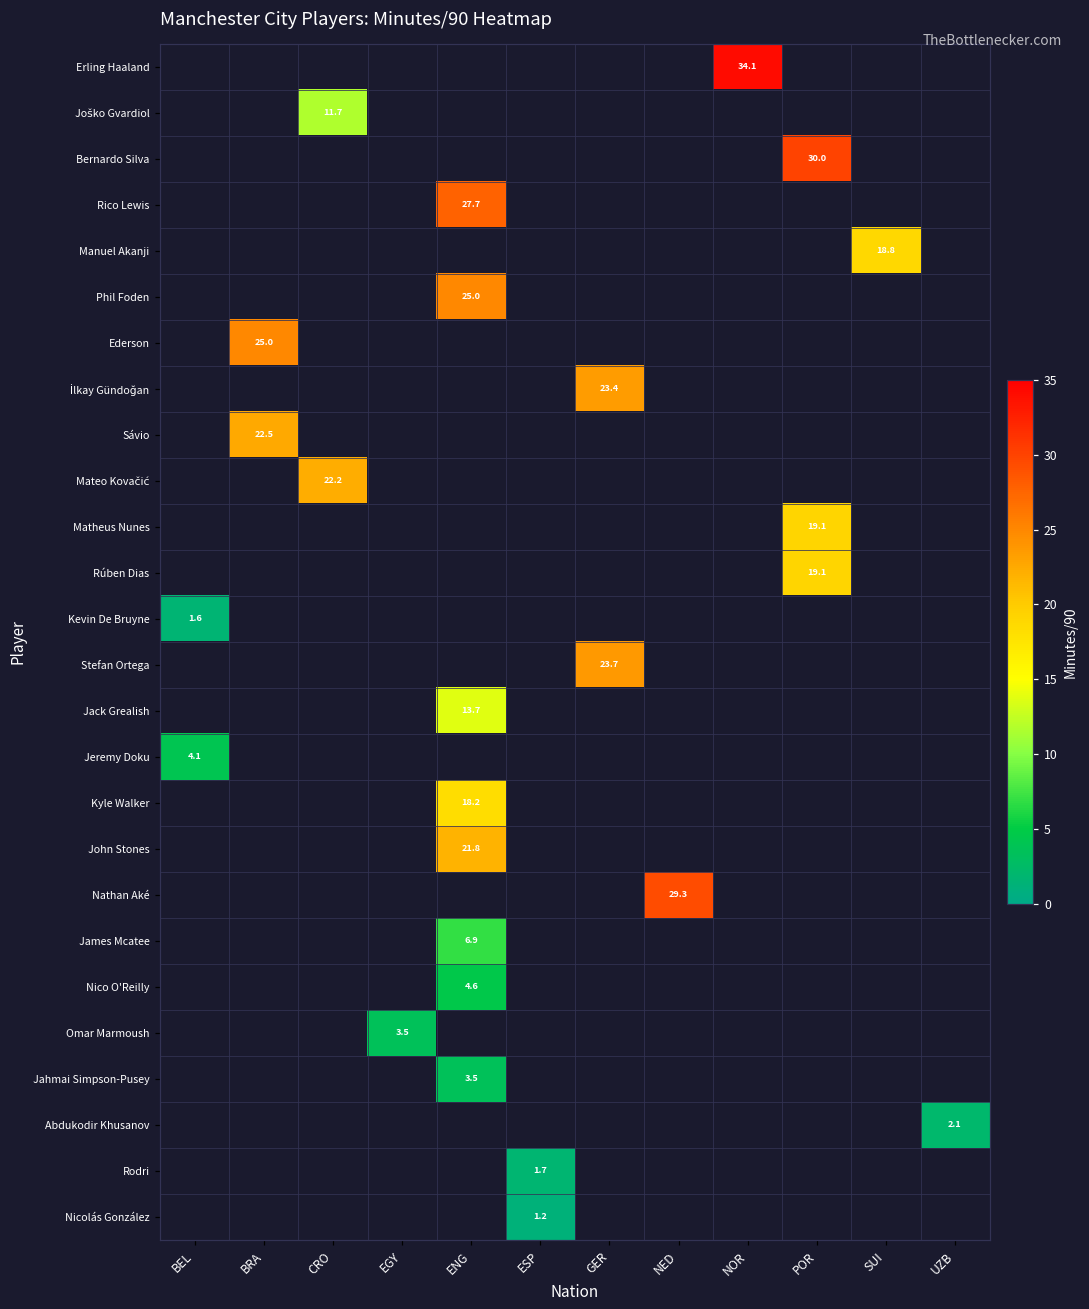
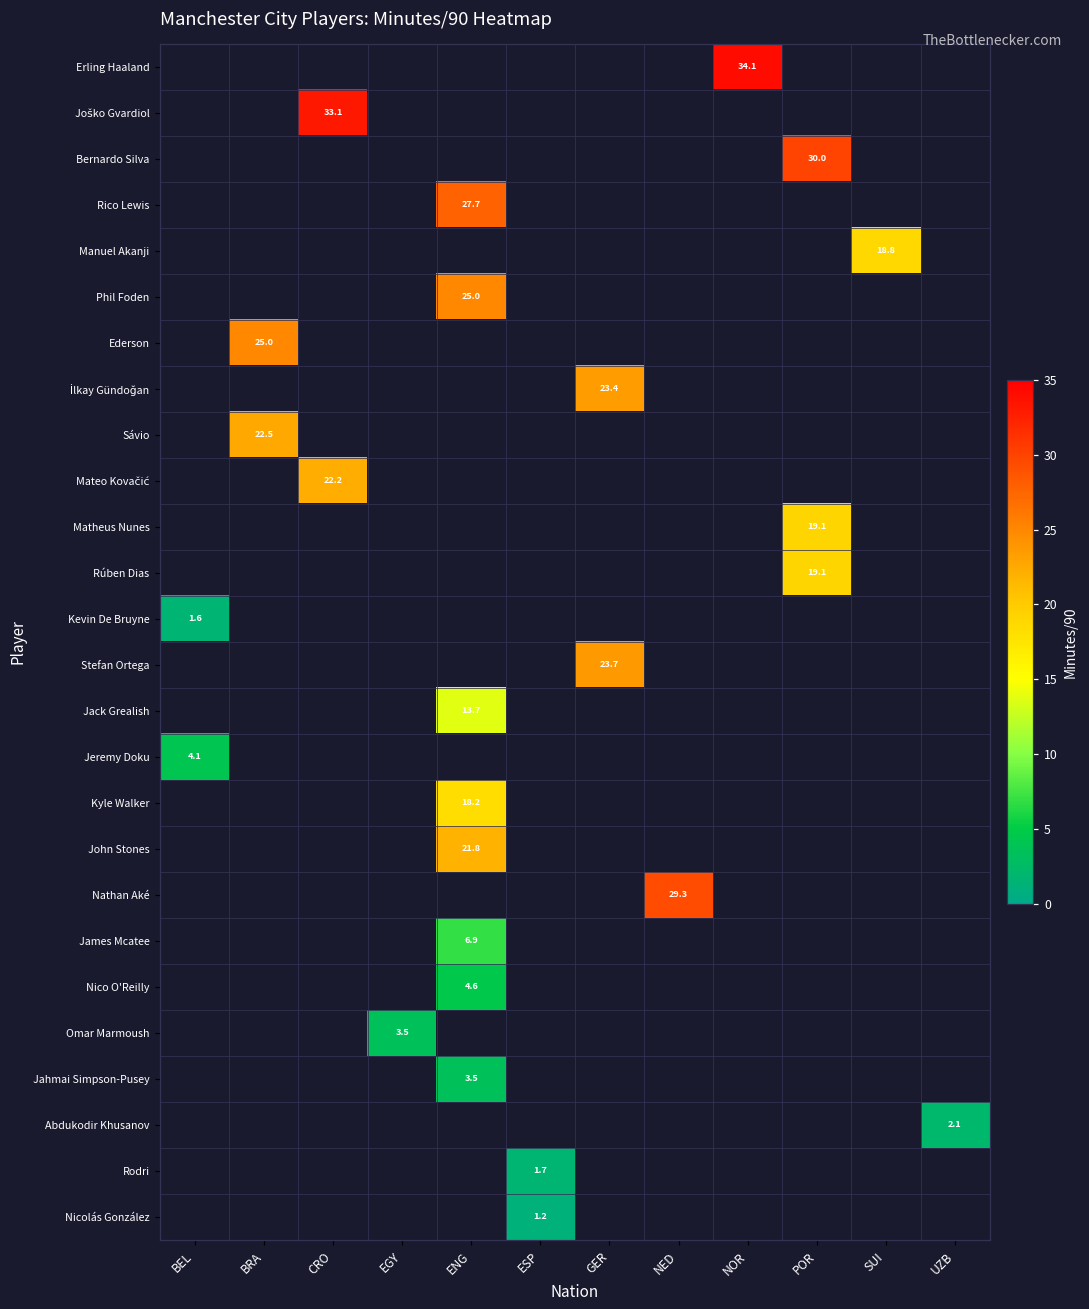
  {
    "Erling Haaland": {
      "NOR": 34.1
    },
    "Joško Gvardiol": {
-     "CRO": 11.7
+     "CRO": 33.1
    },
    "Bernardo Silva": {
      "POR": 30.0
    },
    "Rico Lewis": {
      "ENG": 27.7
    },
    "Manuel Akanji": {
      "SUI": 18.8
    },
    "Phil Foden": {
      "ENG": 25.0
    },
    "Ederson": {
      "BRA": 25.0
    },
    "İlkay Gündoğan": {
      "GER": 23.4
    },
    "Sávio": {
      "BRA": 22.5
    },
    "Mateo Kovačić": {
      "CRO": 22.2
    },
    "Matheus Nunes": {
      "POR": 19.1
    },
    "Rúben Dias": {
      "POR": 19.1
    },
    "Kevin De Bruyne": {
      "BEL": 1.6
    },
    "Stefan Ortega": {
      "GER": 23.7
    },
    "Jack Grealish": {
      "ENG": 13.7
    },
    "Jeremy Doku": {
      "BEL": 4.1
    },
    "Kyle Walker": {
      "ENG": 18.2
    },
    "John Stones": {
      "ENG": 21.8
    },
    "Nathan Aké": {
      "NED": 29.3
    },
    "James Mcatee": {
      "ENG": 6.9
    },
    "Nico O'Reilly": {
      "ENG": 4.6
    },
    "Omar Marmoush": {
      "EGY": 3.5
    },
    "Jahmai Simpson-Pusey": {
      "ENG": 3.5
    },
    "Abdukodir Khusanov": {
      "UZB": 2.1
    },
    "Rodri": {
      "ESP": 1.7
    },
    "Nicolás González": {
      "ESP": 1.2
    }
  }
